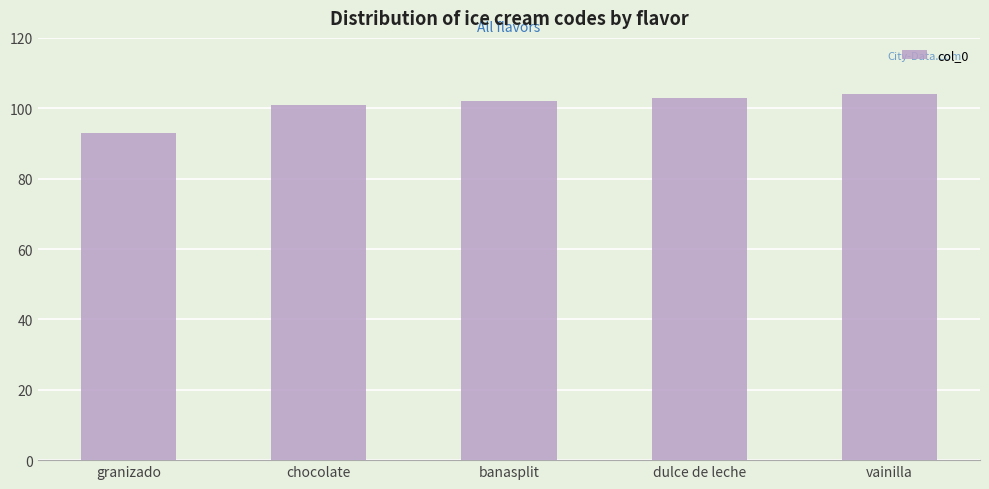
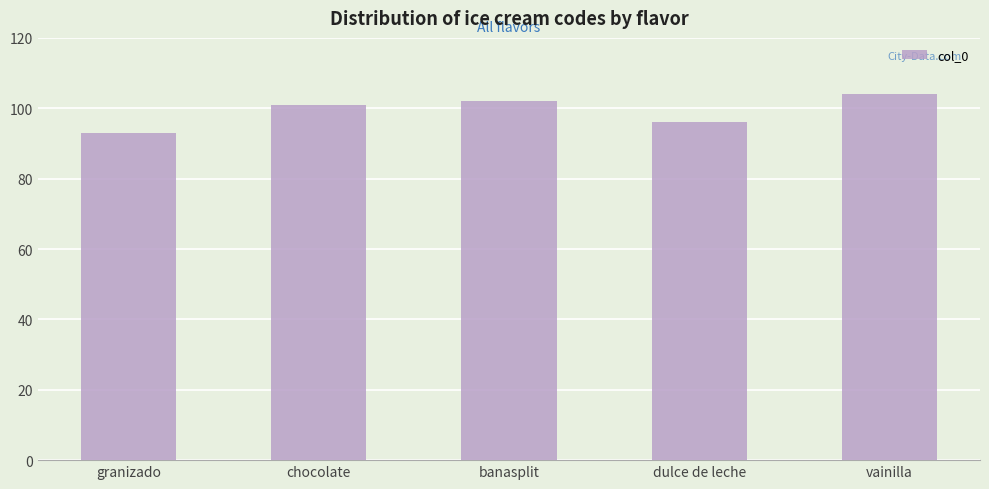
  {
    "granizado": 93,
    "chocolate": 101,
    "banasplit": 102,
-   "dulce de leche": 103,
+   "dulce de leche": 96,
    "vainilla": 104
  }
